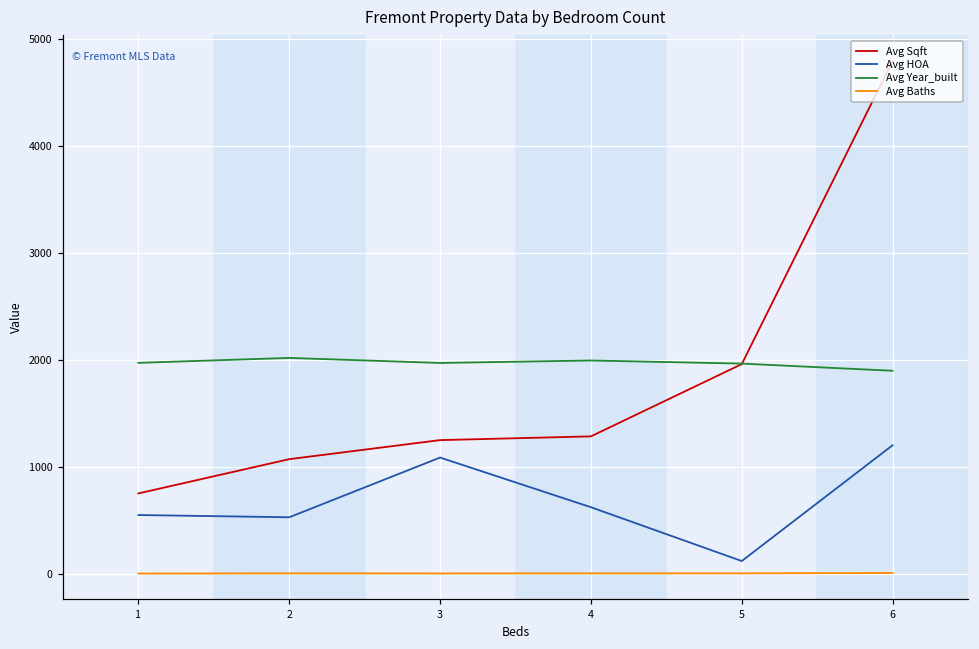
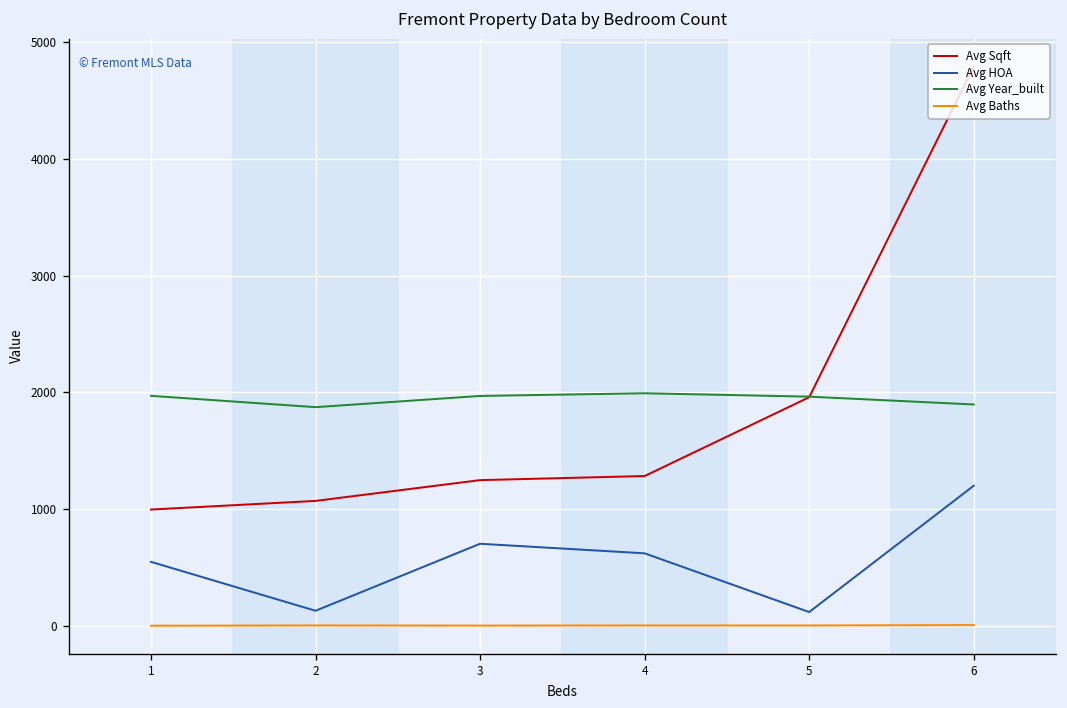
  {
    "Avg Sqft": {
-     "1": 800,
+     "1": 1000,
      "2": 1100,
      "3": 1200,
      "4": 1300
    },
    "Avg HOA": {
      "1": 500,
-     "2": 500,
-     "3": 1100,
+     "2": 100,
+     "3": 700,
      "4": 600,
      "5": 100,
      "6": 1200
    },
    "Avg Year_built": {
      "1": 2000,
-     "2": 2000,
+     "2": 1900,
      "3": 2000,
      "4": 2000,
      "6": 1900
    },
    "Avg Baths": {
      "1": 0,
      "2": 0,
      "3": 0,
      "4": 0,
      "5": 0,
      "6": 0
    }
  }
